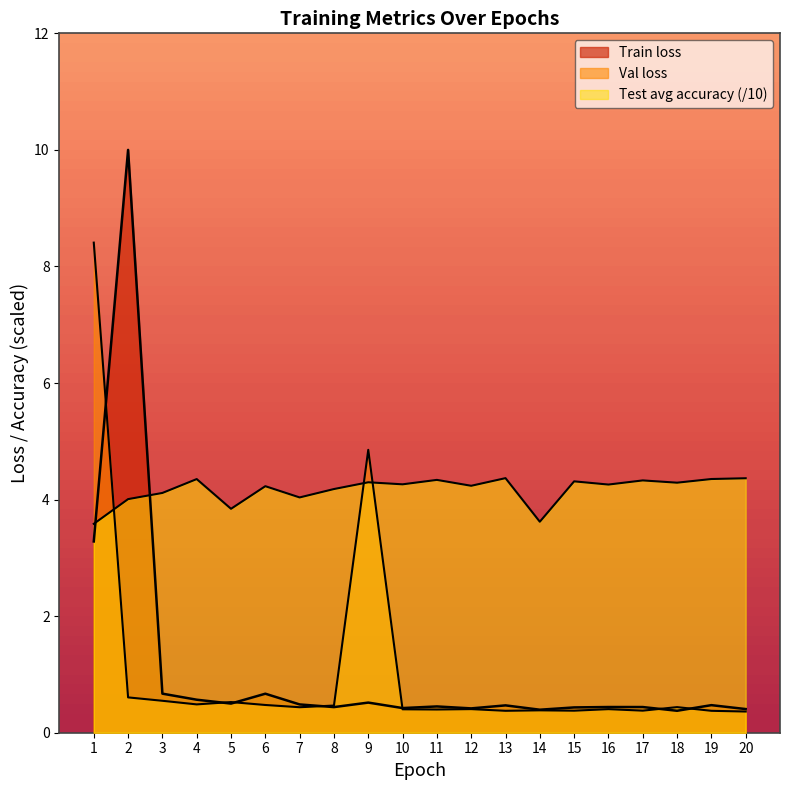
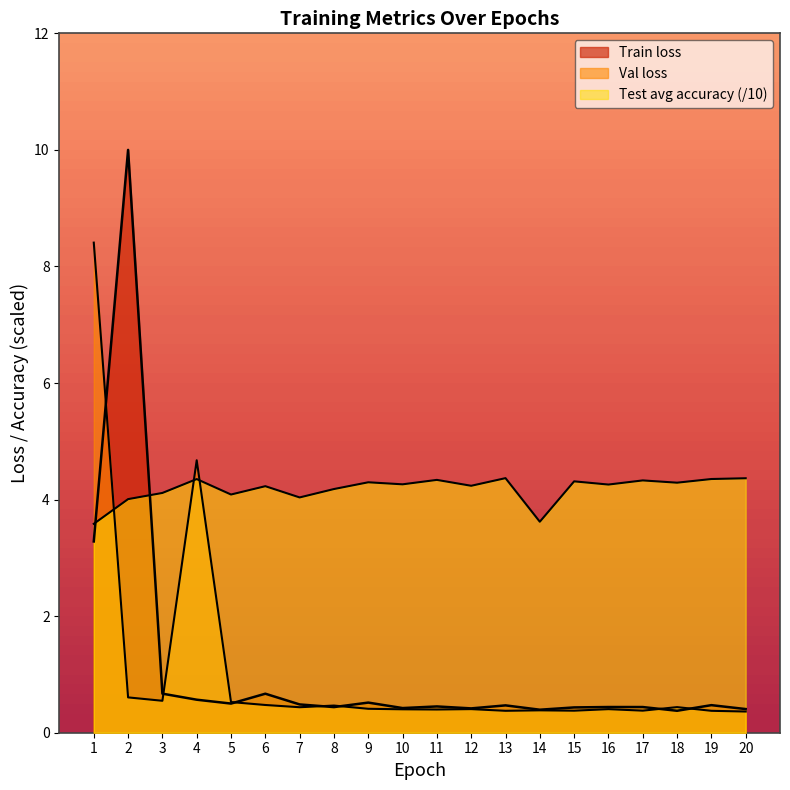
  {
    "Train loss": {
      "1": 3.3,
      "2": 10.0,
      "3": 0.7,
      "4": 0.6,
      "6": 0.7,
      "7": 0.5,
      "9": 0.5,
      "11": 0.5,
      "13": 0.5,
      "15": 0.4,
      "17": 0.4,
      "18": 0.4,
      "19": 0.5
    },
    "Val loss": {
      "1": 8.4,
      "2": 0.6,
      "3": 0.5,
-     "4": 0.5,
+     "4": 4.7,
      "6": 0.5,
      "7": 0.4,
-     "9": 4.9,
+     "9": 0.4,
      "11": 0.4,
      "13": 0.4,
      "15": 0.4,
      "17": 0.4,
      "18": 0.4,
      "19": 0.4
    },
    "Test avg accuracy (/10)": {
      "1": 3.6,
      "2": 4.0,
      "3": 4.1,
      "4": 4.4,
-     "5": 3.8,
+     "5": 4.1,
      "6": 4.2,
      "7": 4.0,
      "8": 4.2,
      "9": 4.3,
      "10": 4.3,
      "11": 4.3,
      "12": 4.2,
      "13": 4.4,
      "14": 3.6,
      "15": 4.3,
      "16": 4.3,
      "17": 4.3,
      "18": 4.3,
      "19": 4.4,
      "20": 4.4
    }
  }
